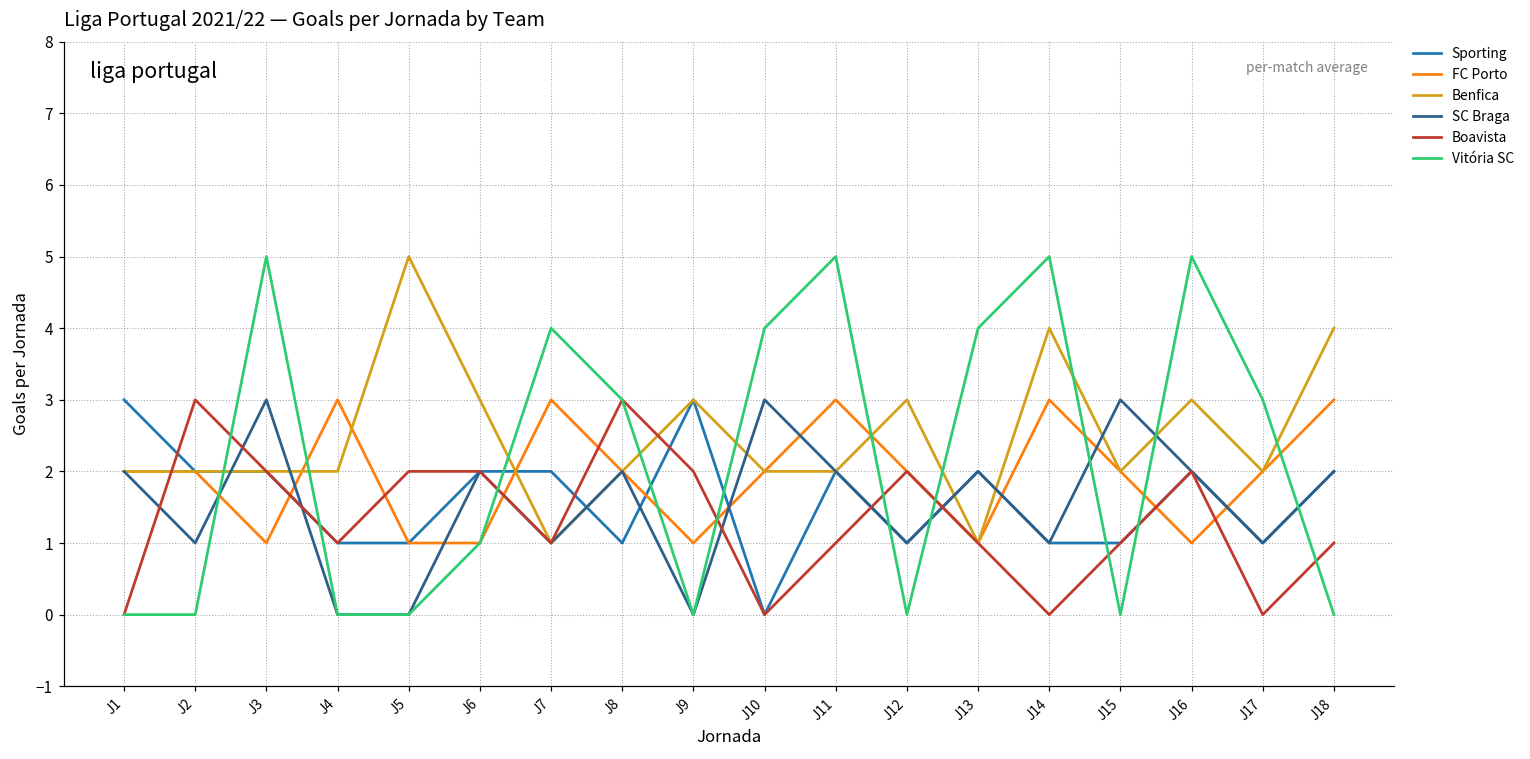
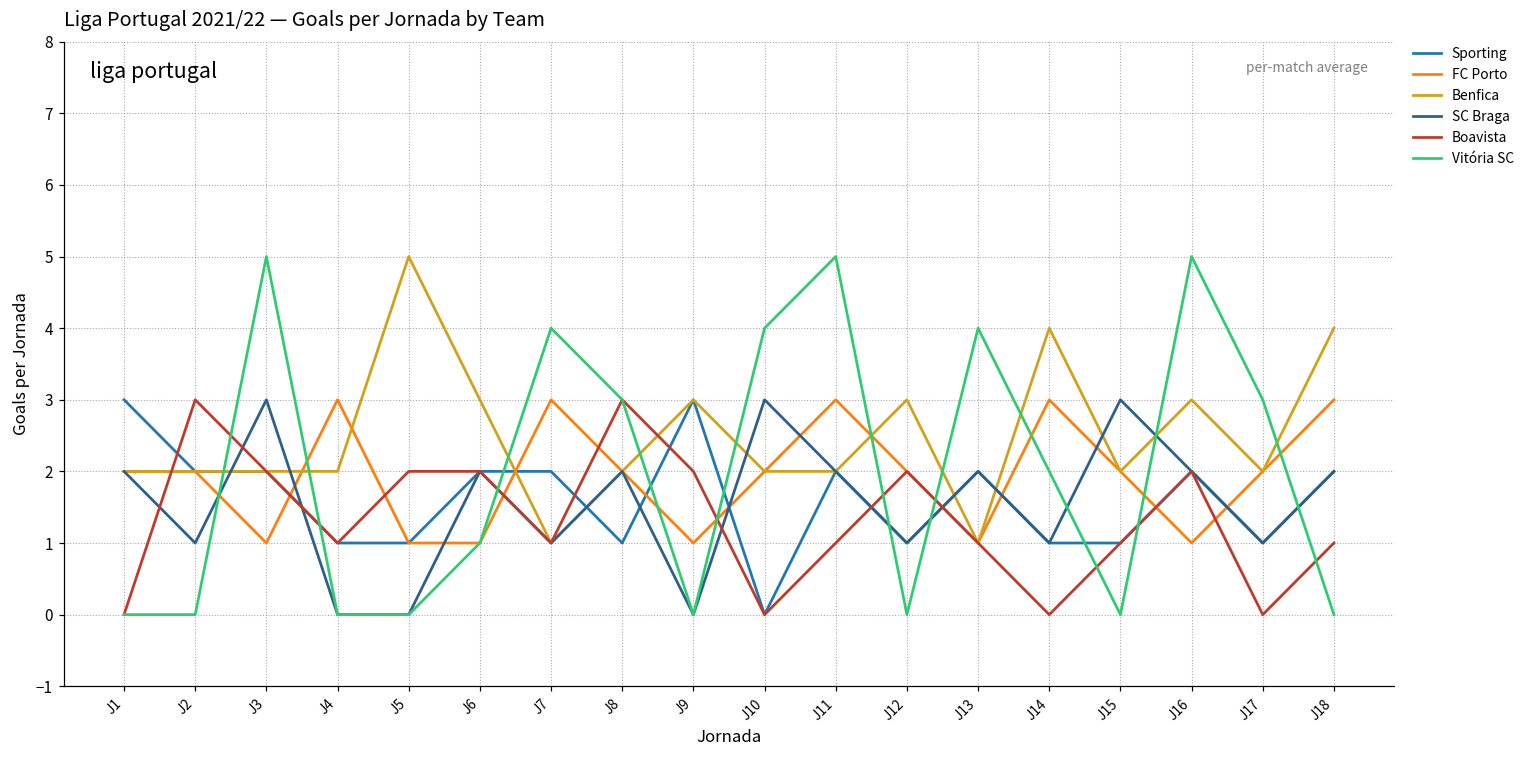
  {
    "Boavista": {
      "J2": 3,
      "J5": 2,
      "J9": 2,
      "J11": 1,
      "J14": 0,
      "J17": 0,
      "J18": 1
    },
    "Vitória SC": {
      "J2": 0,
      "J3": 5,
      "J7": 4,
      "J10": 4,
      "J11": 5,
      "J12": 0,
      "J13": 4,
-     "J14": 5,
+     "J14": 2,
      "J15": 0,
      "J16": 5,
      "J17": 3,
      "J18": 0
    }
  }
